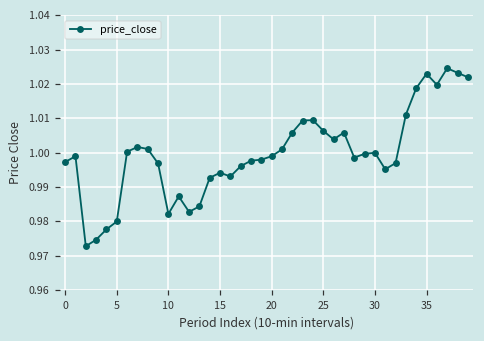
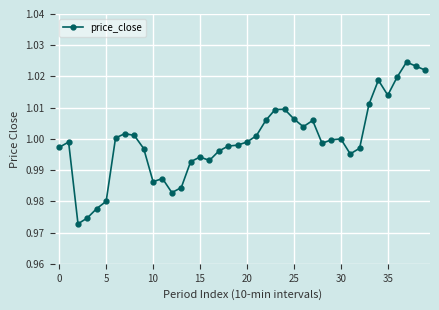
  {
    "0": 0.997,
    "5": 0.980,
-   "10": 0.982,
+   "10": 0.986,
    "15": 0.994,
    "20": 0.999,
    "25": 1.006,
    "30": 1.000,
-   "35": 1.023
+   "35": 1.014
  }
